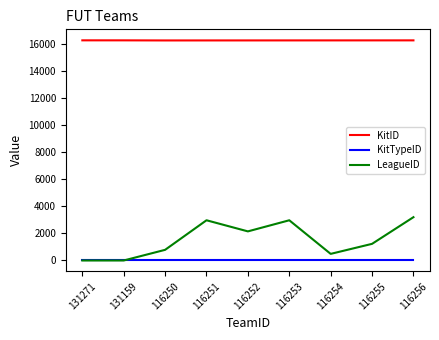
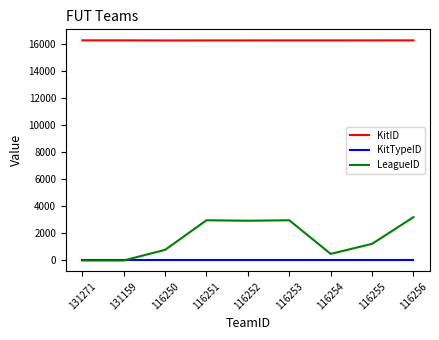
  {
    "KitID": {
      "131271": 16300,
      "131159": 16300,
      "116250": 16300,
      "116251": 16300,
      "116252": 16300,
      "116253": 16300,
      "116254": 16300,
      "116255": 16300,
      "116256": 16300
    },
    "KitTypeID": {
      "116250": 0,
      "116251": 0,
      "116252": 0,
      "116253": 0,
      "116254": 0,
      "116255": 0,
      "116256": 0
    },
    "LeagueID": {
      "116250": 800,
      "116251": 3000,
-     "116252": 2200,
+     "116252": 2900,
      "116253": 3000,
      "116254": 500,
      "116255": 1200,
      "116256": 3200
    }
  }
